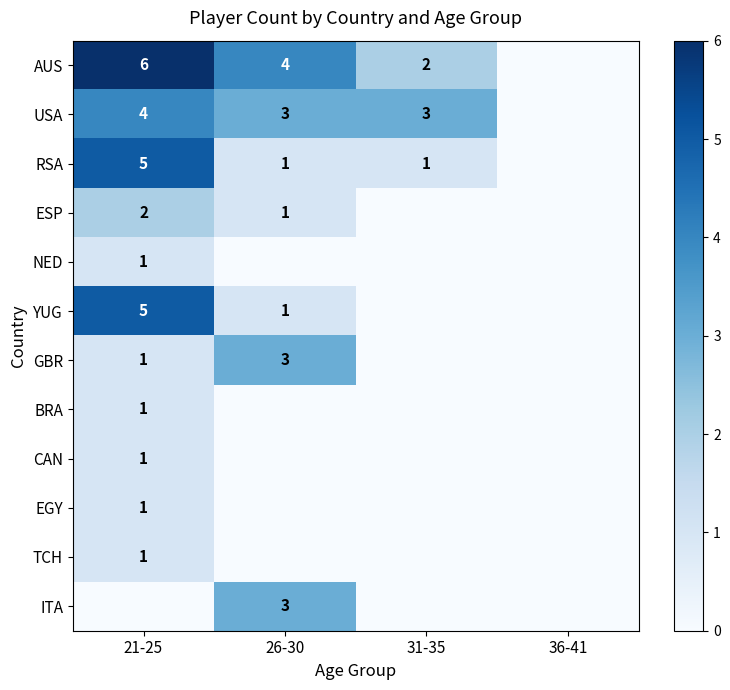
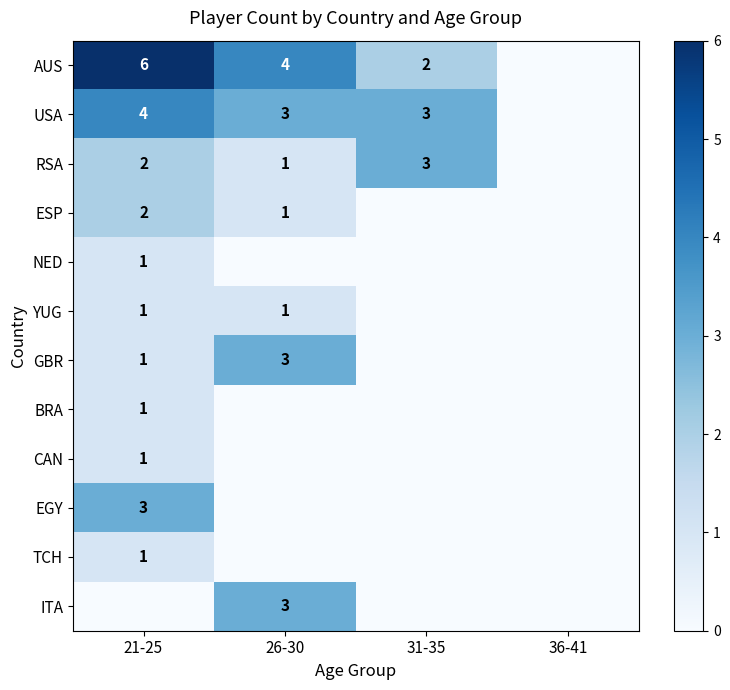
  {
    "AUS": {
      "21-25": 6,
      "26-30": 4,
      "31-35": 2
    },
    "USA": {
      "21-25": 4,
      "26-30": 3,
      "31-35": 3
    },
    "RSA": {
-     "21-25": 5,
+     "21-25": 2,
      "26-30": 1,
-     "31-35": 1
+     "31-35": 3
    },
    "ESP": {
      "21-25": 2,
      "26-30": 1
    },
    "NED": {
      "21-25": 1
    },
    "YUG": {
-     "21-25": 5,
+     "21-25": 1,
      "26-30": 1
    },
    "GBR": {
      "21-25": 1,
      "26-30": 3
    },
    "BRA": {
      "21-25": 1
    },
    "CAN": {
      "21-25": 1
    },
    "EGY": {
-     "21-25": 1
+     "21-25": 3
    },
    "TCH": {
      "21-25": 1
    },
    "ITA": {
      "26-30": 3
    }
  }
